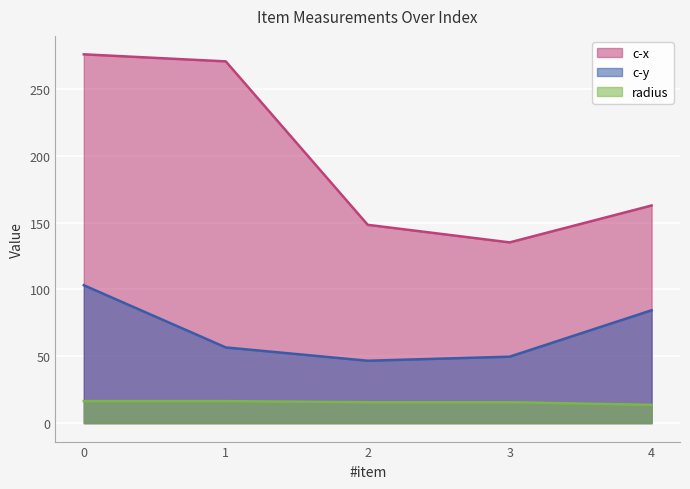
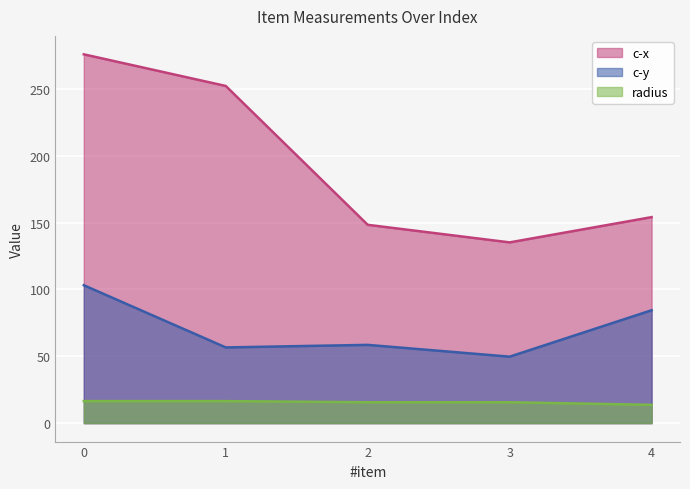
  {
    "c-x": {
      "0": 276,
-     "1": 271,
+     "1": 252,
      "2": 148,
      "3": 135,
-     "4": 163
+     "4": 154
    },
    "c-y": {
      "0": 103,
      "1": 57,
-     "2": 47,
+     "2": 59,
      "3": 50,
      "4": 84
    },
    "radius": {
      "0": 16,
      "1": 16,
      "2": 16,
      "3": 16,
      "4": 14
    }
  }
